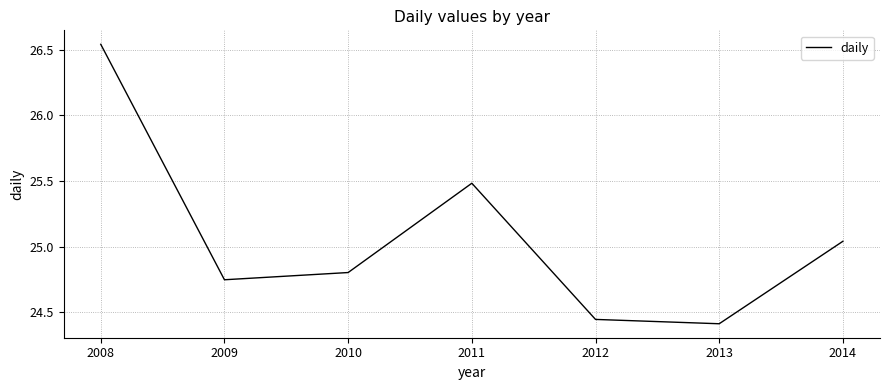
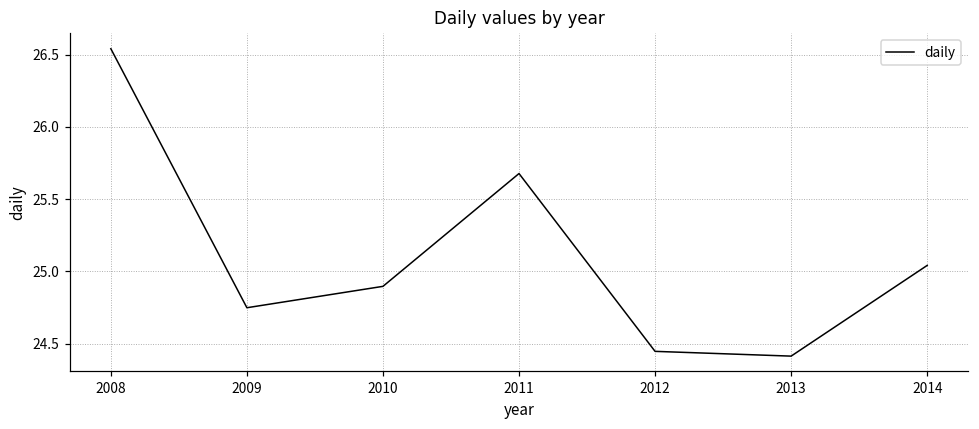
  {
    "2008": 26.54,
    "2009": 24.75,
-   "2010": 24.80,
-   "2011": 25.48,
+   "2010": 24.90,
+   "2011": 25.68,
    "2012": 24.45,
    "2013": 24.41,
    "2014": 25.04
  }
